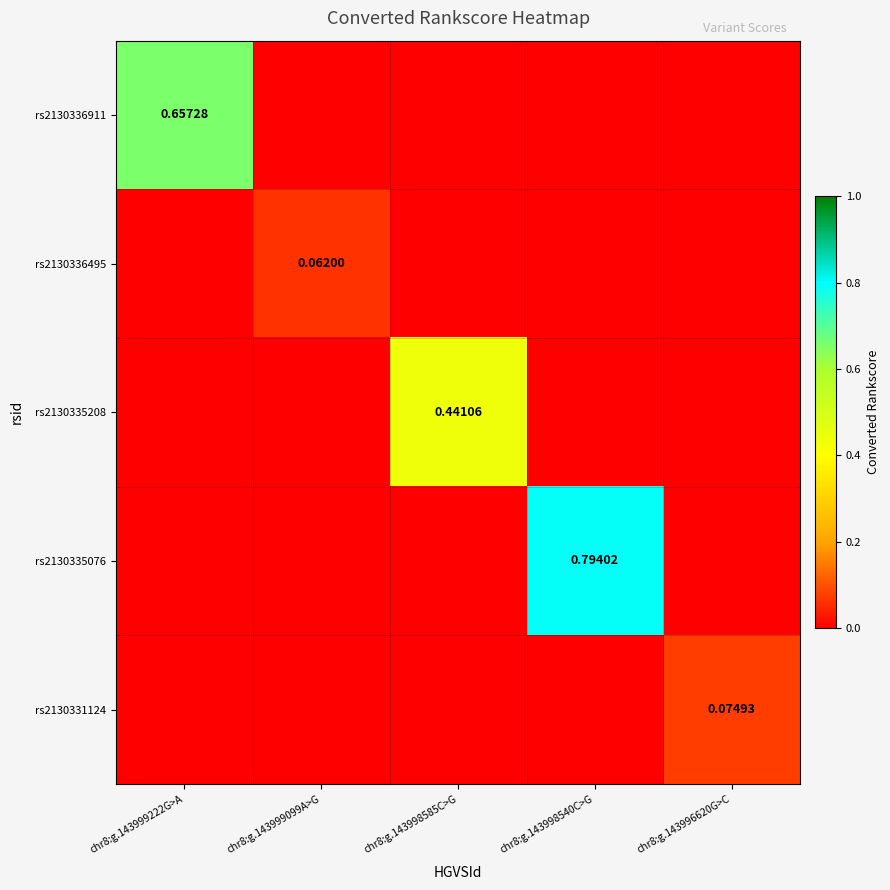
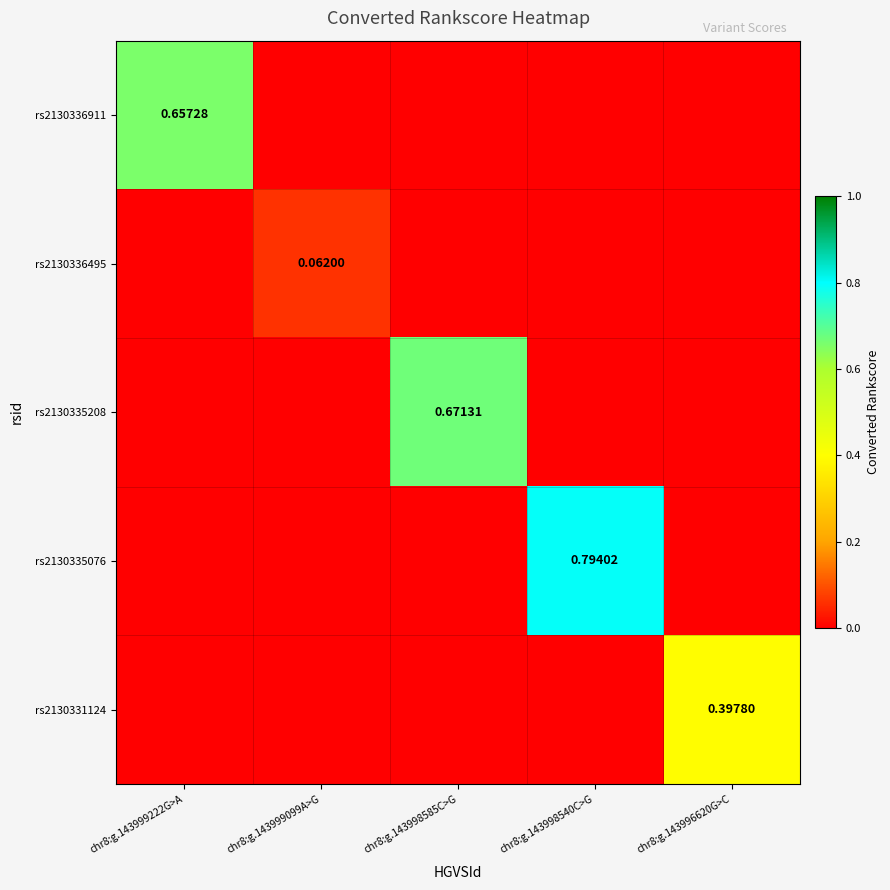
  {
    "rs2130336911": {
      "chr8:g.143999222G>A": 0.65728
    },
    "rs2130336495": {
      "chr8:g.143999099A>G": 0.06200
    },
    "rs2130335208": {
-     "chr8:g.143998585C>G": 0.44106
+     "chr8:g.143998585C>G": 0.67131
    },
    "rs2130335076": {
      "chr8:g.143998540C>G": 0.79402
    },
    "rs2130331124": {
-     "chr8:g.143996620G>C": 0.07493
+     "chr8:g.143996620G>C": 0.39780
    }
  }
